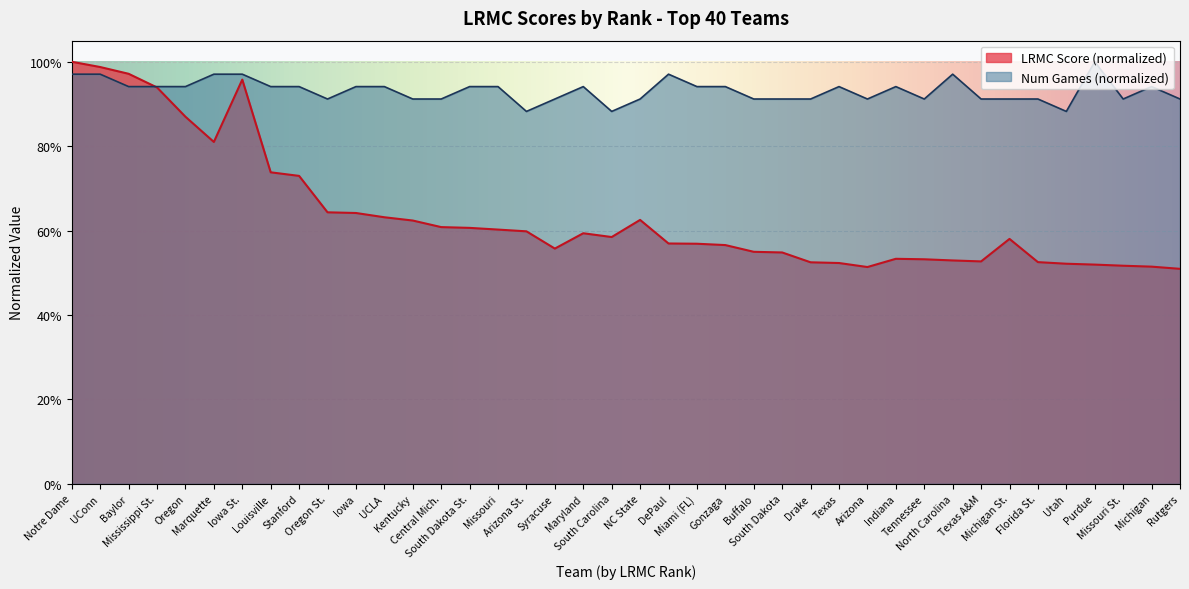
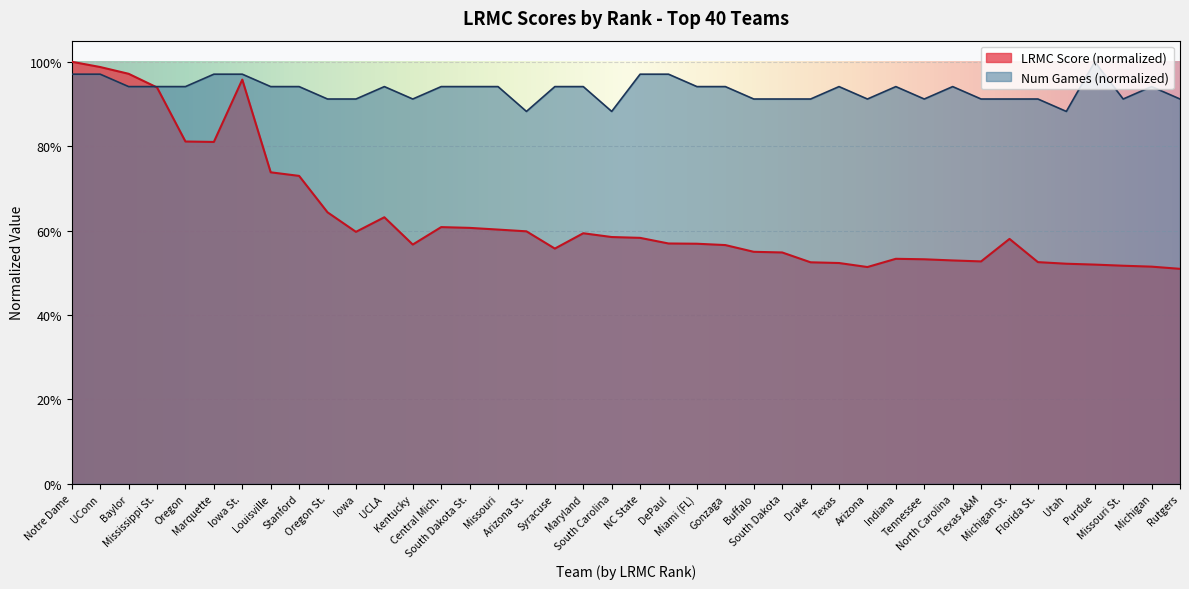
  {
    "LRMC Score (normalized)": {
      "Notre Dame": "100%",
      "UConn": "99%",
      "Baylor": "97%",
-     "Oregon": "87%",
+     "Oregon": "81%",
      "Marquette": "81%",
      "Iowa St.": "96%",
      "Louisville": "74%",
      "Stanford": "73%",
      "Oregon St.": "64%",
-     "Iowa": "64%",
+     "Iowa": "60%",
      "UCLA": "63%",
-     "Kentucky": "62%",
+     "Kentucky": "57%",
      "Central Mich.": "61%",
      "South Dakota St.": "61%",
      "Missouri": "60%",
      "Arizona St.": "60%",
      "Syracuse": "56%",
      "Maryland": "59%",
      "South Carolina": "58%",
-     "NC State": "63%",
+     "NC State": "58%",
      "DePaul": "57%",
      "Miami (FL)": "57%",
      "Gonzaga": "57%",
      "Buffalo": "55%",
      "South Dakota": "55%",
      "Drake": "52%",
      "Texas": "52%",
      "Arizona": "51%",
      "Indiana": "53%",
      "Tennessee": "53%",
      "North Carolina": "53%",
      "Texas A&M": "53%",
      "Michigan St.": "58%",
      "Florida St.": "53%",
      "Utah": "52%",
      "Purdue": "52%",
      "Missouri St.": "52%",
      "Michigan": "51%",
      "Rutgers": "51%"
    },
    "Num Games (normalized)": {
      "Notre Dame": "97%",
      "UConn": "97%",
      "Baylor": "94%",
      "Oregon": "94%",
      "Marquette": "97%",
      "Iowa St.": "97%",
      "Louisville": "94%",
      "Stanford": "94%",
      "Oregon St.": "91%",
-     "Iowa": "94%",
+     "Iowa": "91%",
      "UCLA": "94%",
      "Kentucky": "91%",
-     "Central Mich.": "91%",
+     "Central Mich.": "94%",
      "South Dakota St.": "94%",
      "Missouri": "94%",
      "Arizona St.": "88%",
-     "Syracuse": "91%",
+     "Syracuse": "94%",
      "Maryland": "94%",
      "South Carolina": "88%",
-     "NC State": "91%",
+     "NC State": "97%",
      "DePaul": "97%",
      "Miami (FL)": "94%",
      "Gonzaga": "94%",
      "Buffalo": "91%",
      "South Dakota": "91%",
      "Drake": "91%",
      "Texas": "94%",
      "Arizona": "91%",
      "Indiana": "94%",
      "Tennessee": "91%",
-     "North Carolina": "97%",
+     "North Carolina": "94%",
      "Texas A&M": "91%",
      "Michigan St.": "91%",
      "Florida St.": "91%",
      "Utah": "88%",
      "Missouri St.": "91%",
      "Rutgers": "91%"
    }
  }
